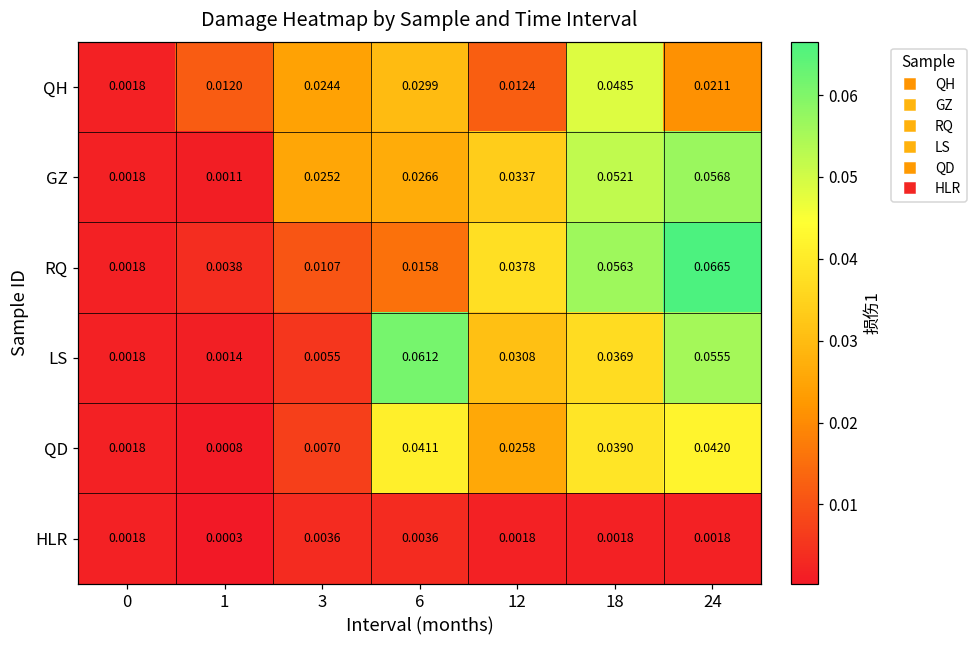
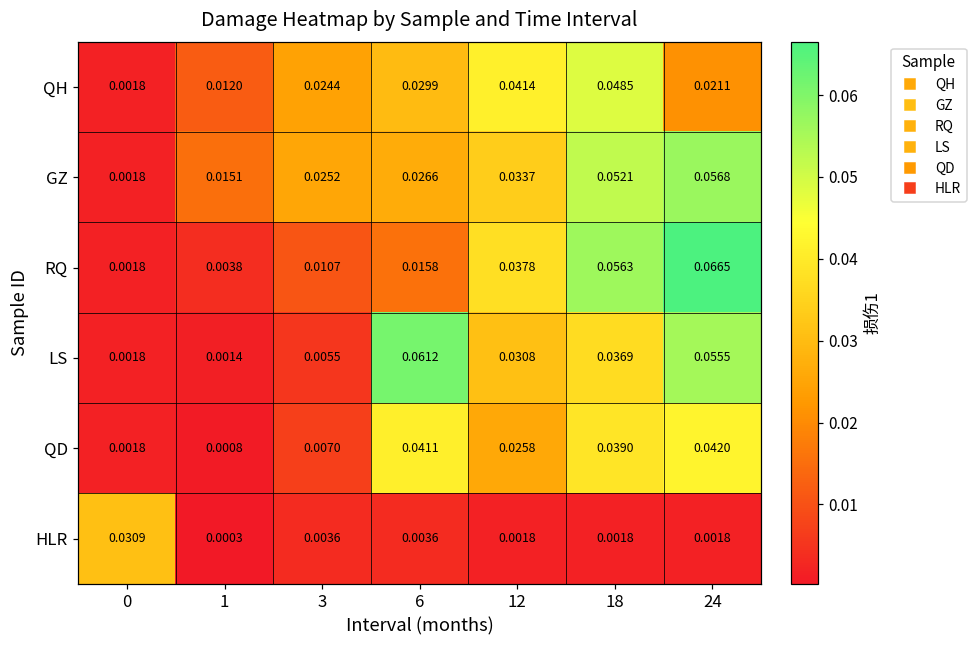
  {
    "QH": {
      "0": 0.0018,
      "1": 0.0120,
      "3": 0.0244,
      "6": 0.0299,
-     "12": 0.0124,
+     "12": 0.0414,
      "18": 0.0485,
      "24": 0.0211
    },
    "GZ": {
      "0": 0.0018,
-     "1": 0.0011,
+     "1": 0.0151,
      "3": 0.0252,
      "6": 0.0266,
      "12": 0.0337,
      "18": 0.0521,
      "24": 0.0568
    },
    "RQ": {
      "0": 0.0018,
      "1": 0.0038,
      "3": 0.0107,
      "6": 0.0158,
      "12": 0.0378,
      "18": 0.0563,
      "24": 0.0665
    },
    "LS": {
      "0": 0.0018,
      "1": 0.0014,
      "3": 0.0055,
      "6": 0.0612,
      "12": 0.0308,
      "18": 0.0369,
      "24": 0.0555
    },
    "QD": {
      "0": 0.0018,
      "1": 0.0008,
      "3": 0.0070,
      "6": 0.0411,
      "12": 0.0258,
      "18": 0.0390,
      "24": 0.0420
    },
    "HLR": {
-     "0": 0.0018,
+     "0": 0.0309,
      "1": 0.0003,
      "3": 0.0036,
      "6": 0.0036,
      "12": 0.0018,
      "18": 0.0018,
      "24": 0.0018
    }
  }
